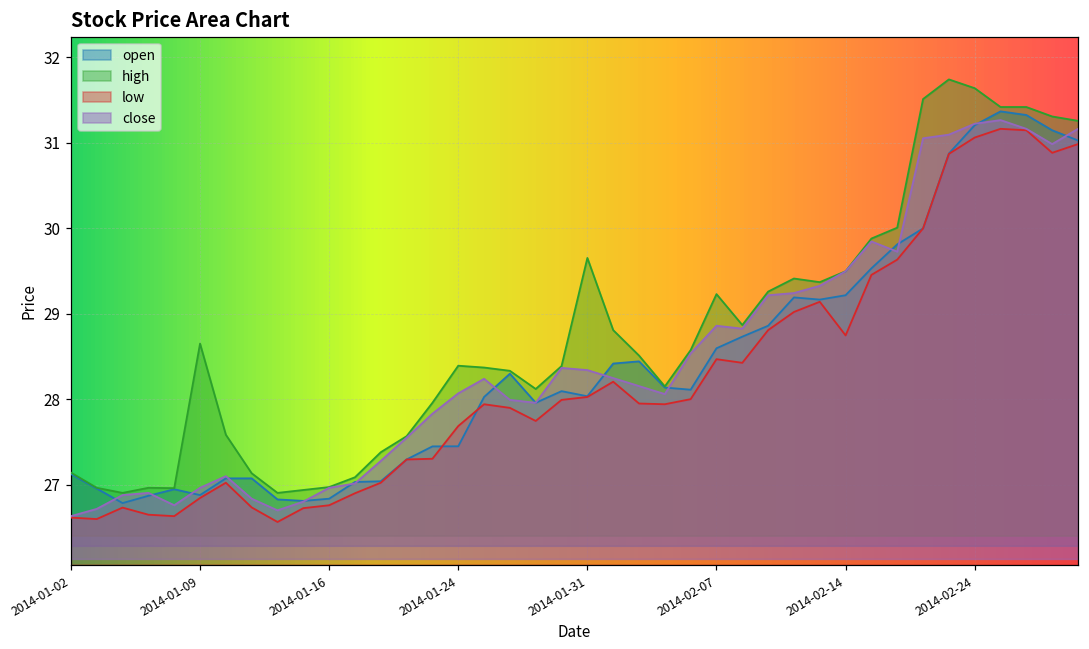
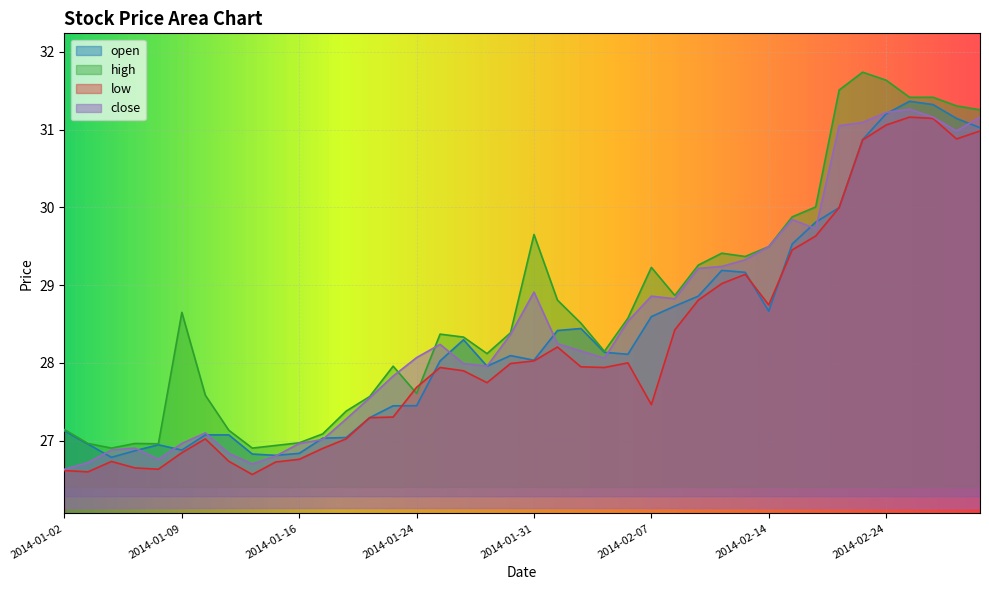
  {
    "open": {
      "2014-01-09": 26.9,
      "2014-01-16": 26.8,
      "2014-01-24": 27.4,
      "2014-02-07": 28.6,
-     "2014-02-14": 29.2
+     "2014-02-14": 28.7
    },
    "high": {
      "2014-01-09": 28.6,
-     "2014-01-24": 28.4,
+     "2014-01-24": 27.6,
      "2014-01-31": 29.7,
      "2014-02-07": 29.2,
      "2014-02-24": 31.6
    },
    "low": {
      "2014-01-09": 26.8,
      "2014-01-16": 26.8,
      "2014-01-24": 27.7,
-     "2014-02-07": 28.5,
+     "2014-02-07": 27.5,
      "2014-02-14": 28.7,
      "2014-02-24": 31.1
    },
    "close": {
      "2014-01-09": 27.0,
      "2014-01-24": 28.1,
-     "2014-01-31": 28.3,
+     "2014-01-31": 28.9,
      "2014-02-07": 28.9
    }
  }
